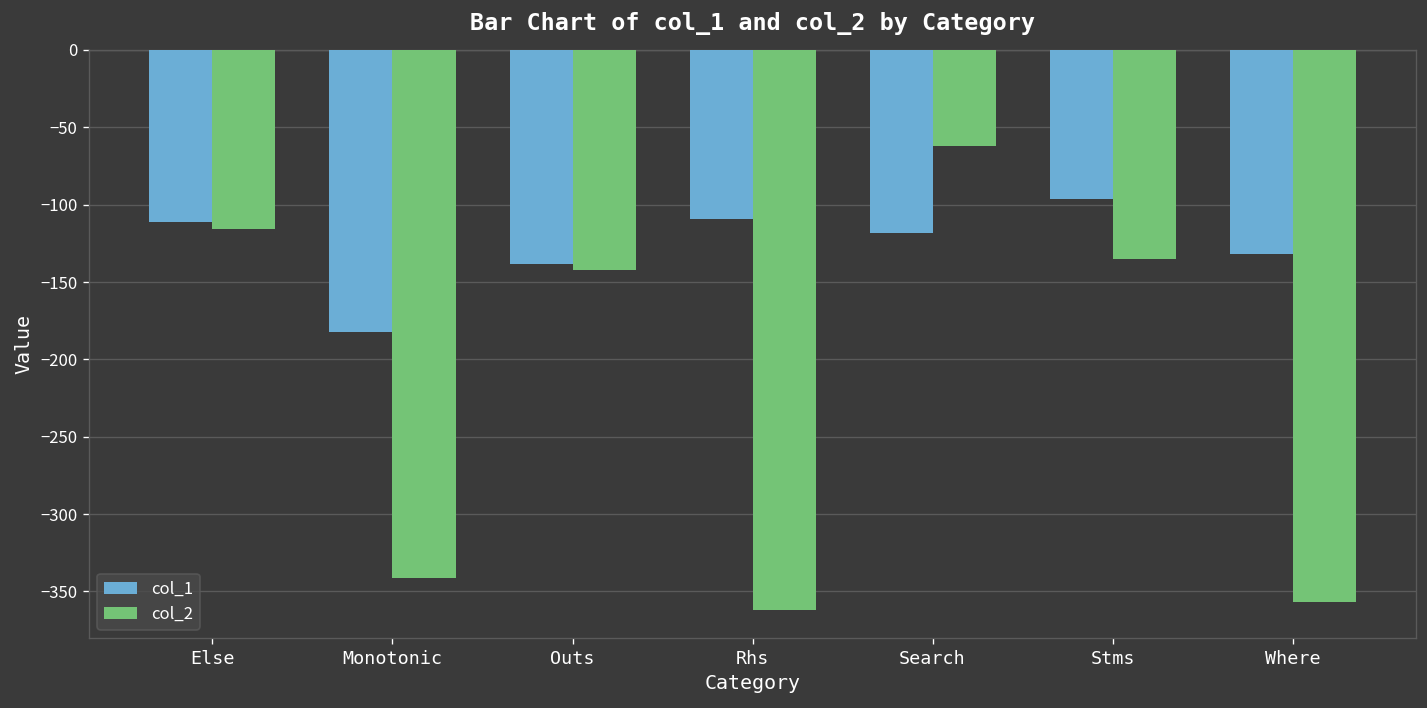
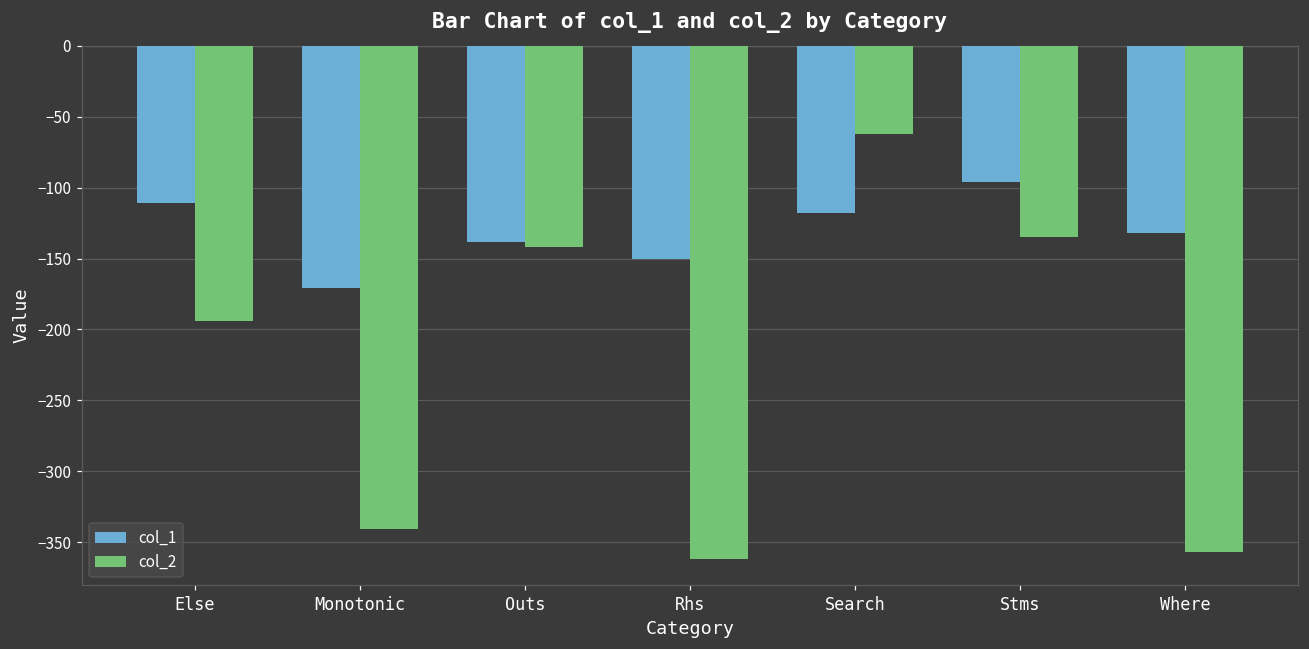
  {
    "col_1": {
      "Else": -111,
-     "Monotonic": -182,
+     "Monotonic": -171,
      "Outs": -138,
-     "Rhs": -109,
+     "Rhs": -150,
      "Search": -118,
      "Stms": -96,
      "Where": -132
    },
    "col_2": {
-     "Else": -116,
+     "Else": -194,
      "Monotonic": -341,
      "Outs": -142,
      "Rhs": -362,
      "Search": -62,
      "Stms": -135,
      "Where": -357
    }
  }
